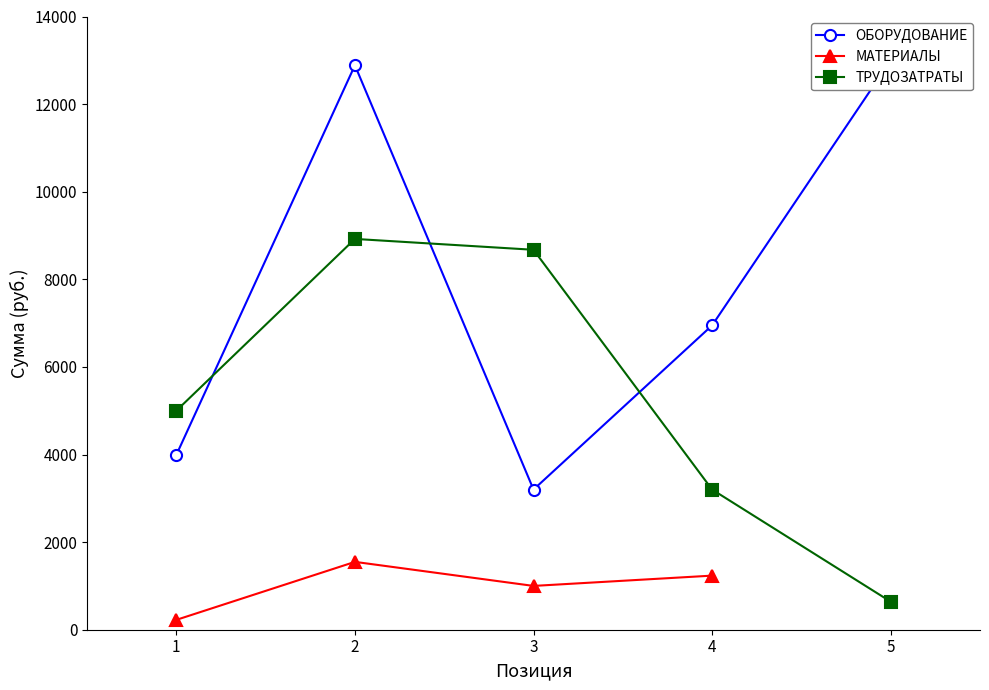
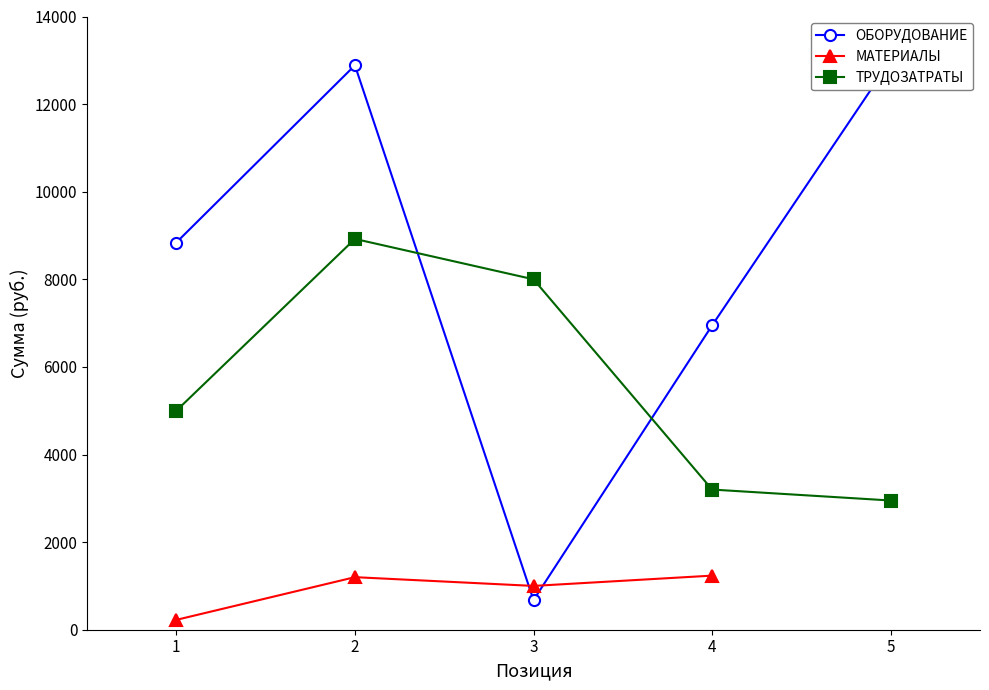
  {
    "ОБОРУДОВАНИЕ": {
-     "1": 4000,
+     "1": 8800,
      "2": 12900,
-     "3": 3200,
+     "3": 700,
      "4": 6900
    },
    "МАТЕРИАЛЫ": {
      "1": 200,
-     "2": 1500,
+     "2": 1200,
      "3": 1000,
      "4": 1200
    },
    "ТРУДОЗАТРАТЫ": {
      "1": 5000,
      "2": 8900,
-     "3": 8700,
+     "3": 8000,
      "4": 3200,
-     "5": 600
+     "5": 3000
    }
  }
